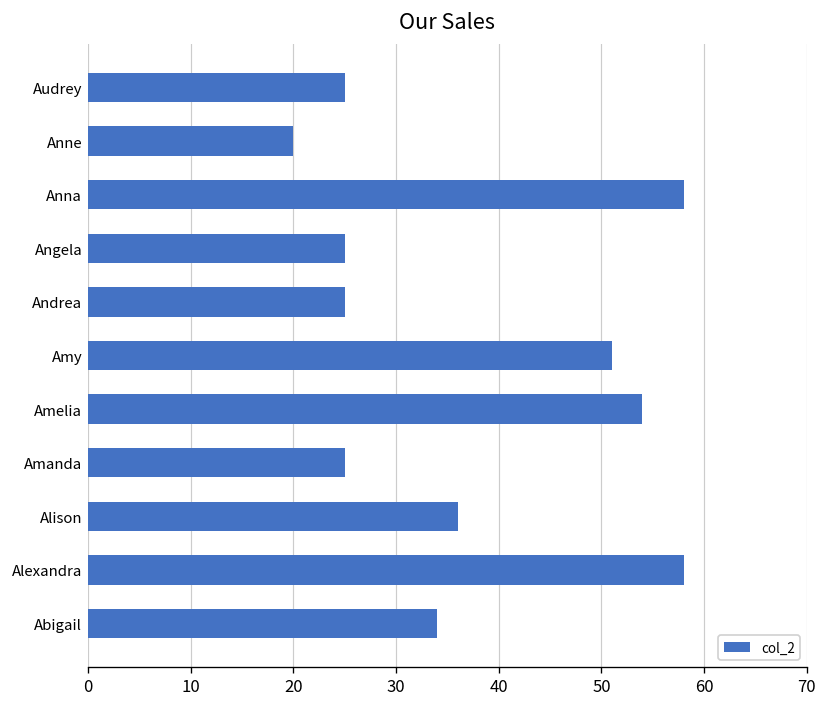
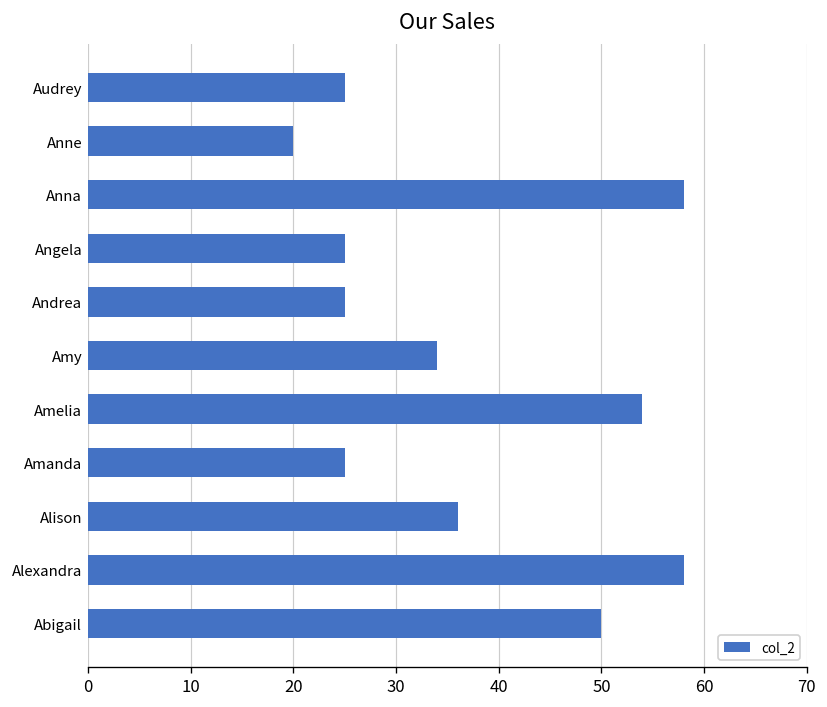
  {
    "Audrey": 25,
    "Anne": 20,
    "Anna": 58,
    "Angela": 25,
    "Andrea": 25,
-   "Amy": 51,
+   "Amy": 34,
    "Amelia": 54,
    "Amanda": 25,
    "Alison": 36,
    "Alexandra": 58,
-   "Abigail": 34
+   "Abigail": 50
  }
